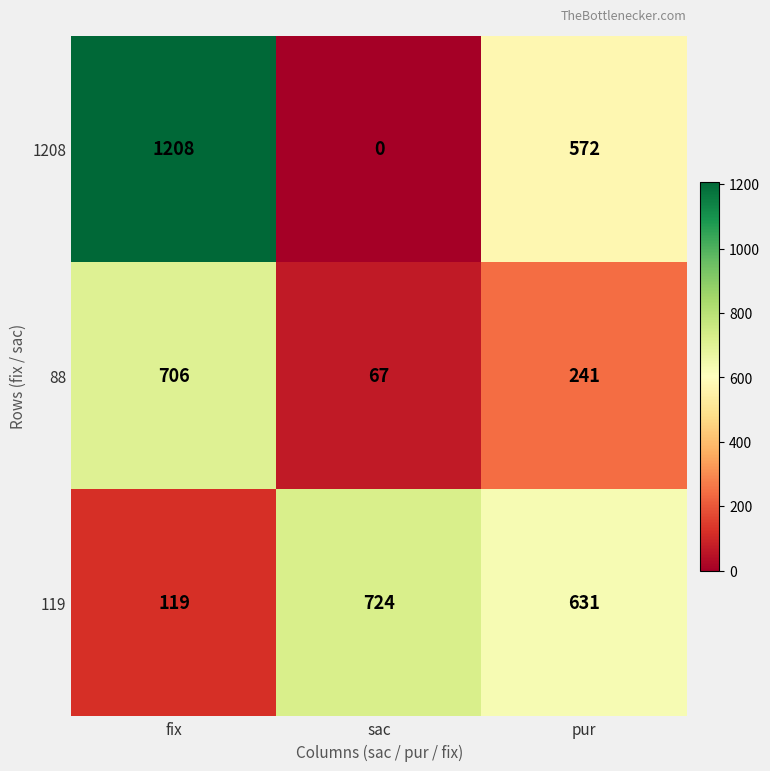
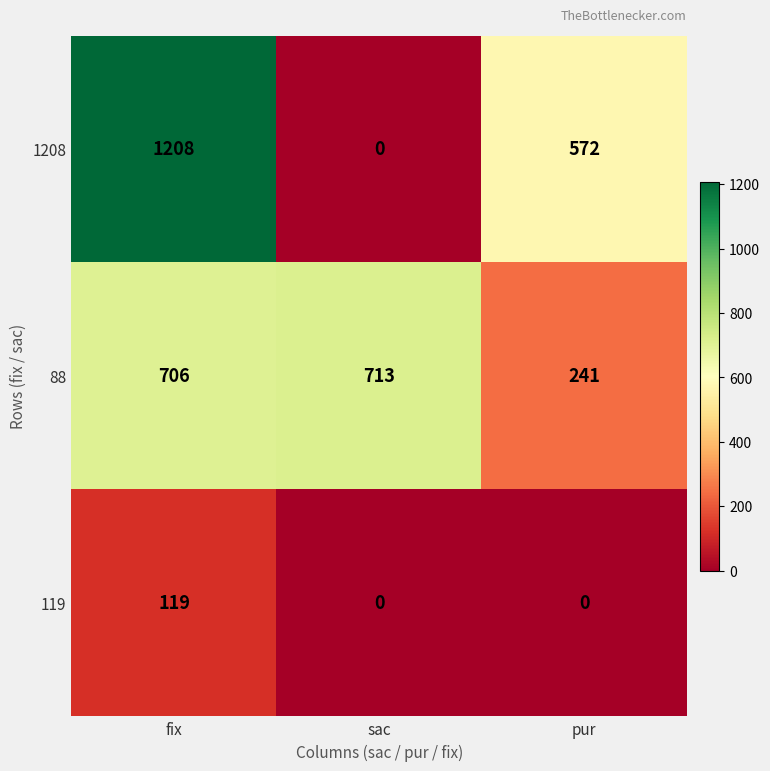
  {
    "1208": {
      "fix": 1208,
      "sac": 0,
      "pur": 572
    },
    "88": {
      "fix": 706,
-     "sac": 67,
+     "sac": 713,
      "pur": 241
    },
    "119": {
      "fix": 119,
-     "sac": 724,
-     "pur": 631
+     "sac": 0,
+     "pur": 0
    }
  }
